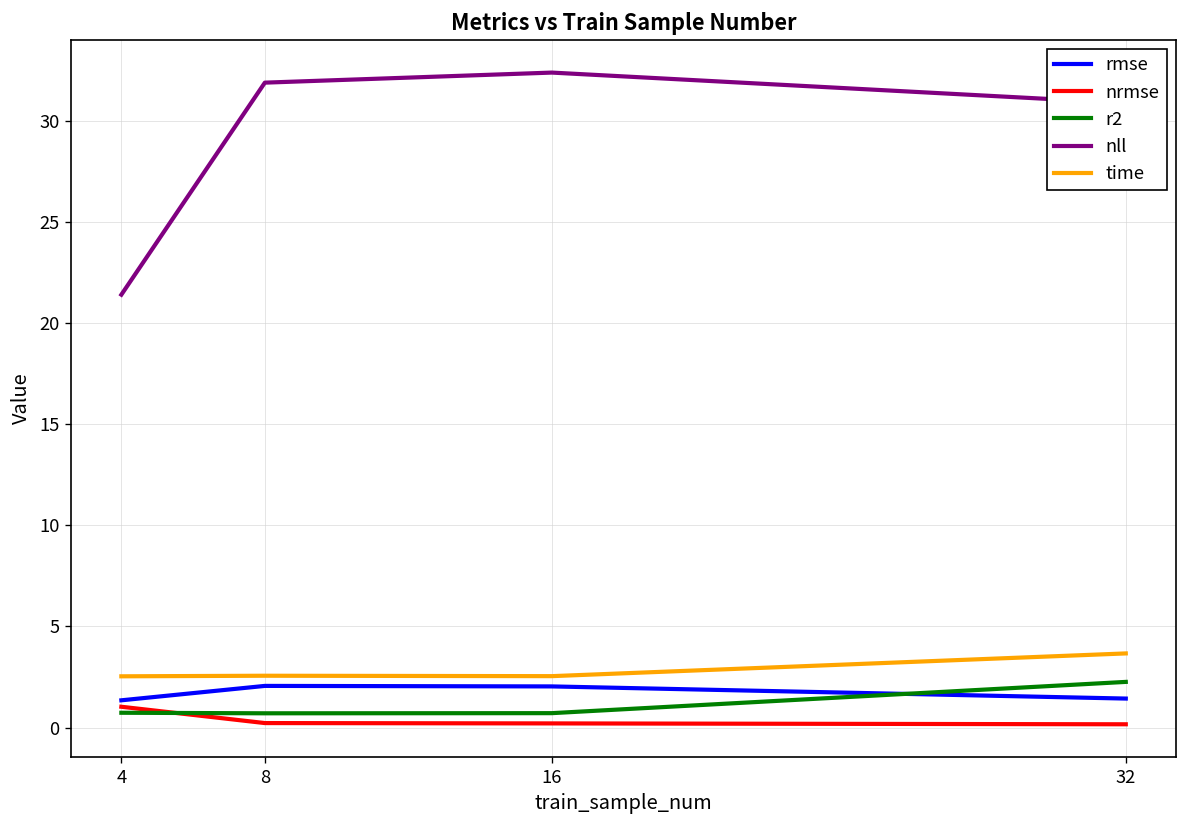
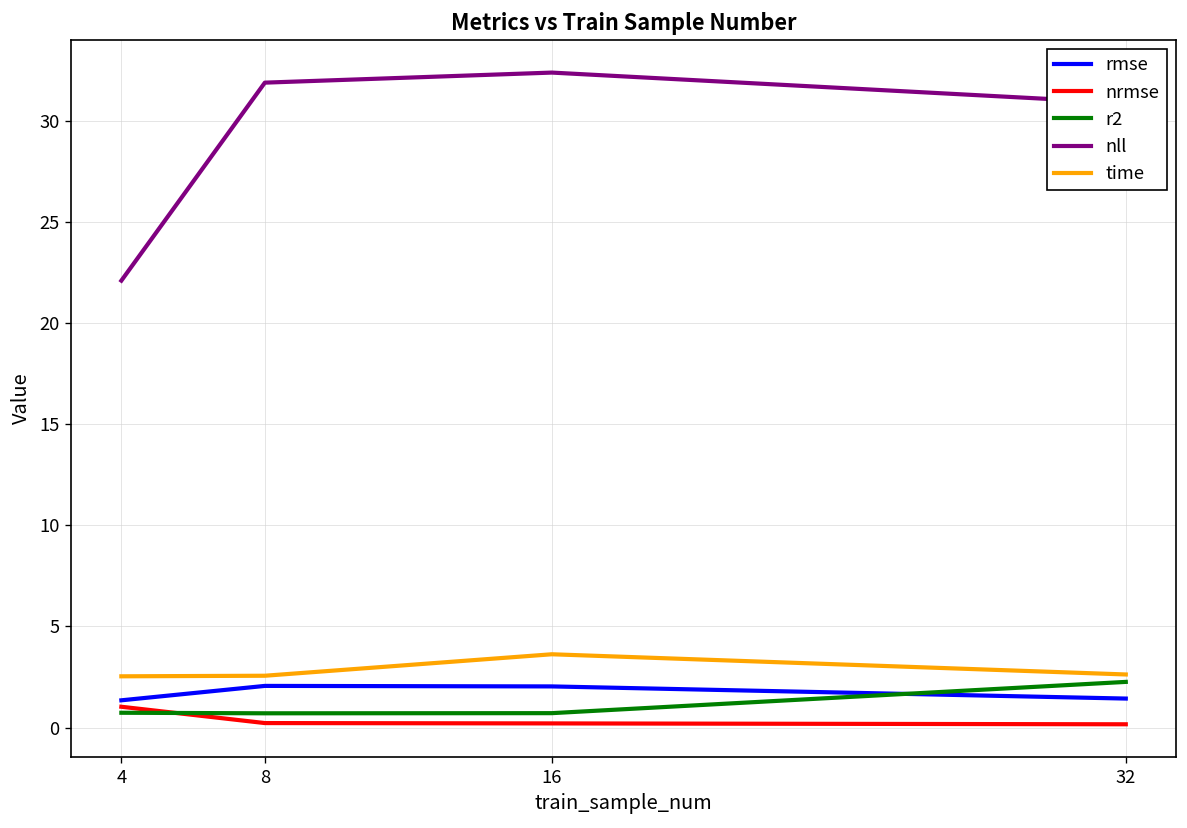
  {
    "rmse": {
      "4": 1.3,
      "8": 2.1,
      "16": 2.0,
      "32": 1.4
    },
    "nrmse": {
      "4": 1.0,
      "8": 0.2,
      "16": 0.2,
      "32": 0.2
    },
    "r2": {
      "4": 0.7,
      "8": 0.7,
      "16": 0.7,
      "32": 2.3
    },
    "nll": {
-     "4": 21.4,
+     "4": 22.1,
      "8": 31.9,
      "16": 32.4
    },
    "time": {
      "4": 2.5,
      "8": 2.6,
-     "16": 2.5,
-     "32": 3.7
+     "16": 3.6,
+     "32": 2.6
    }
  }
